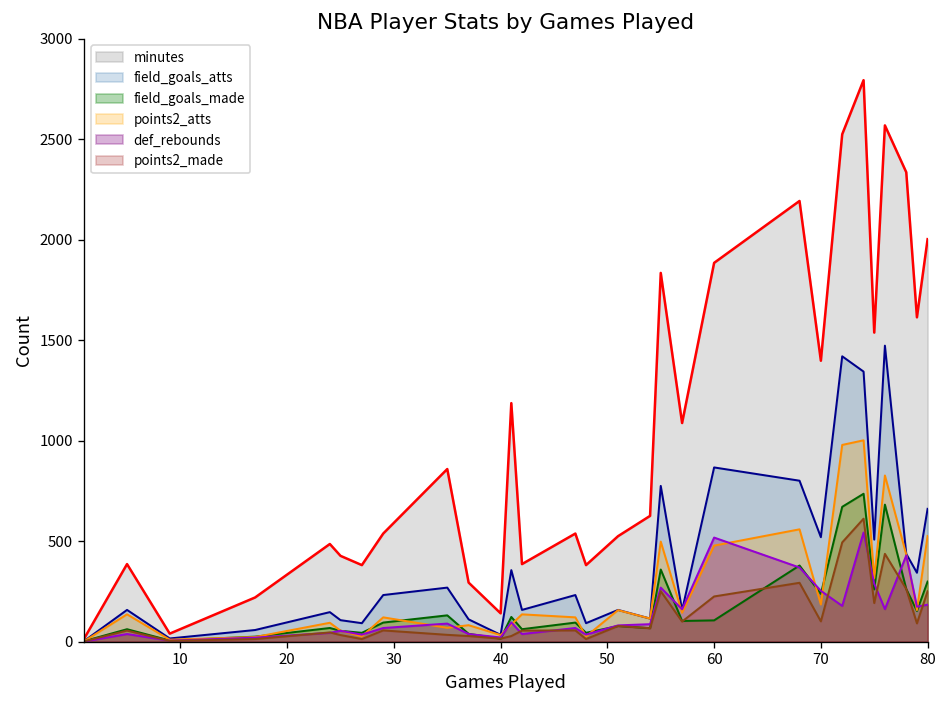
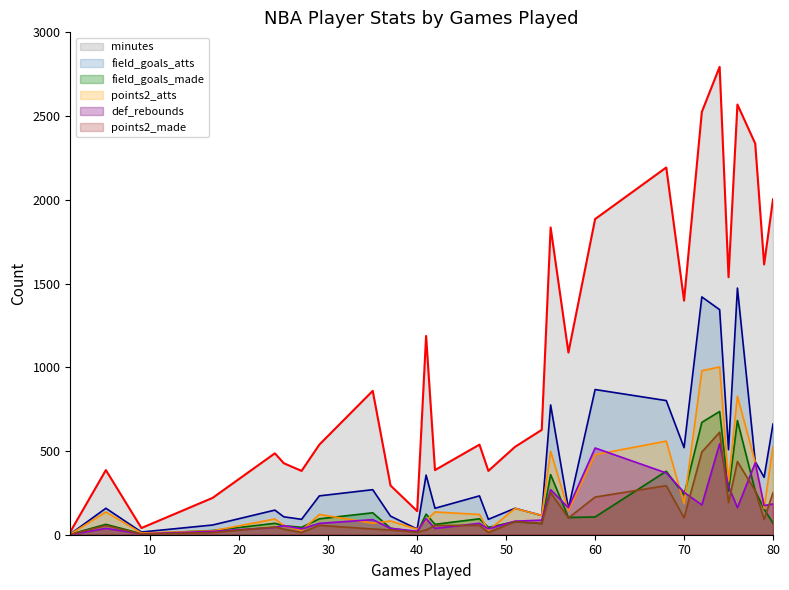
  {
    "field_goals_made": {
      "60": 110,
-     "80": 300
+     "80": 70
    }
  }
